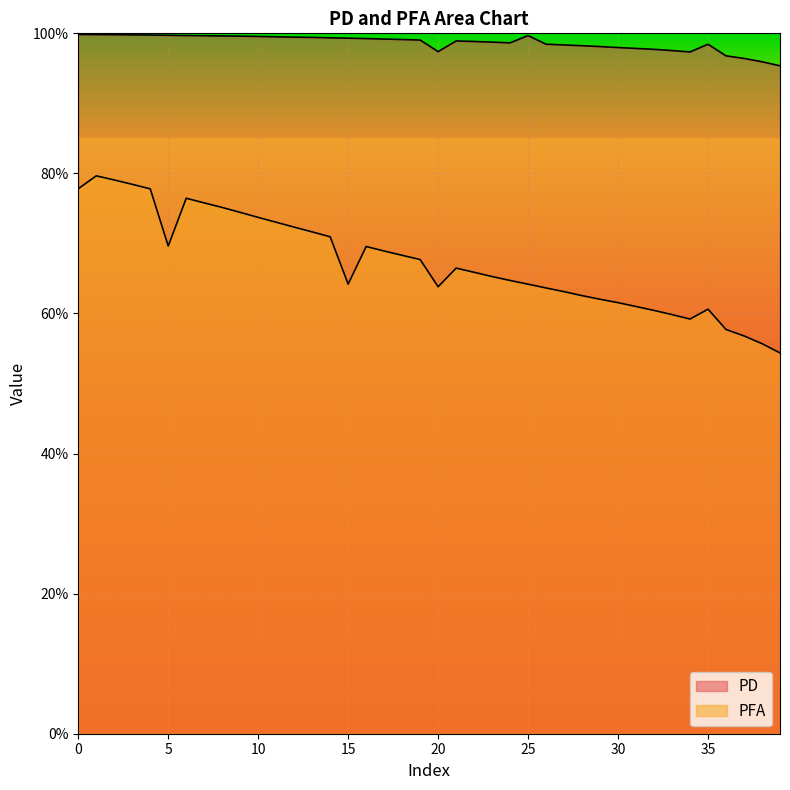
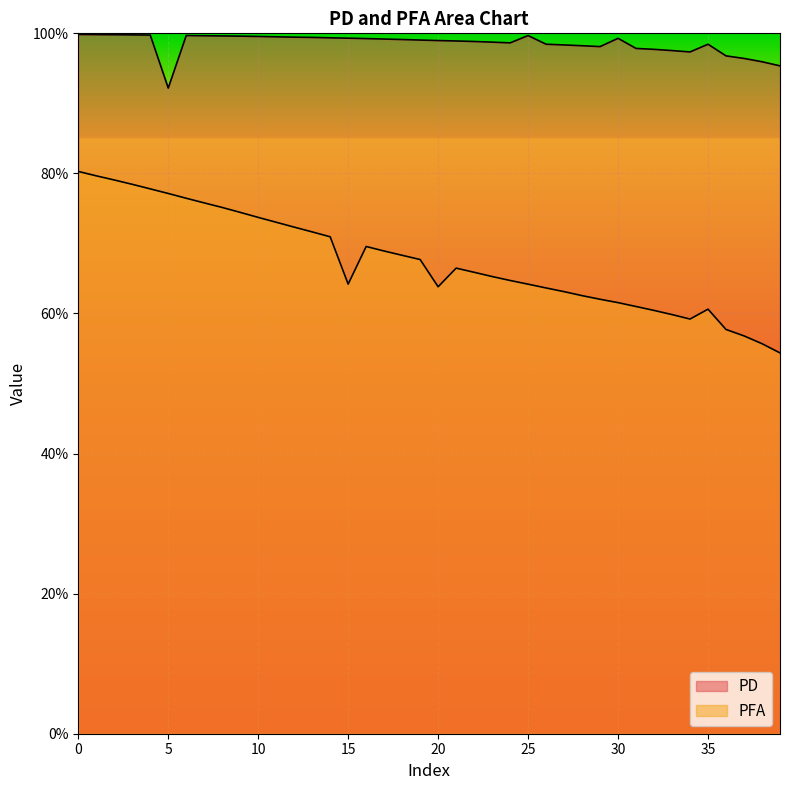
  {
    "PD": {
      "0": "100%",
-     "5": "100%",
+     "5": "92%",
      "10": "100%",
      "15": "99%",
-     "20": "97%",
+     "20": "99%",
      "25": "100%",
-     "30": "98%",
+     "30": "99%",
      "35": "98%"
    },
    "PFA": {
-     "0": "78%",
-     "5": "70%",
+     "0": "80%",
+     "5": "77%",
      "10": "74%",
      "15": "64%",
      "20": "64%",
      "25": "64%",
      "30": "62%",
      "35": "61%"
    }
  }
